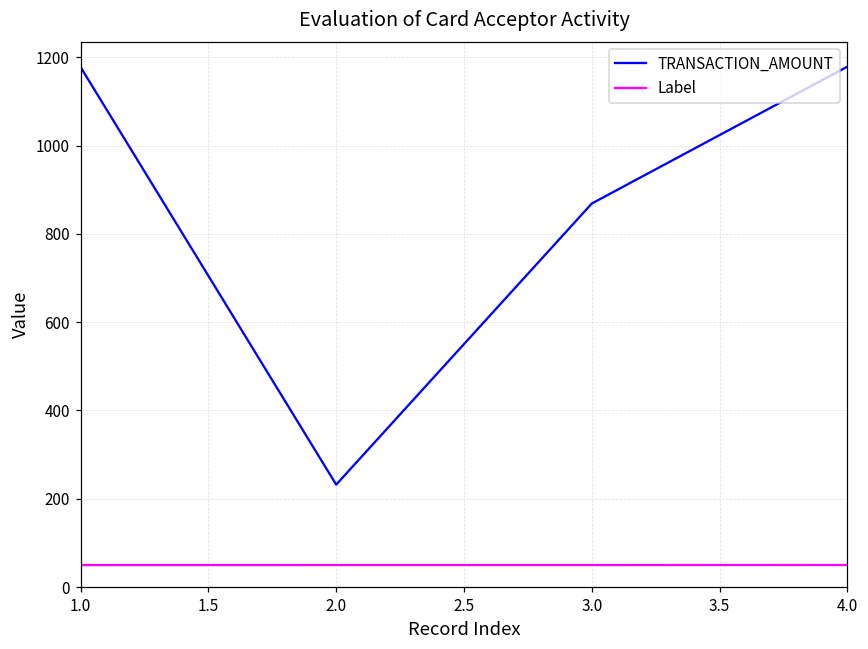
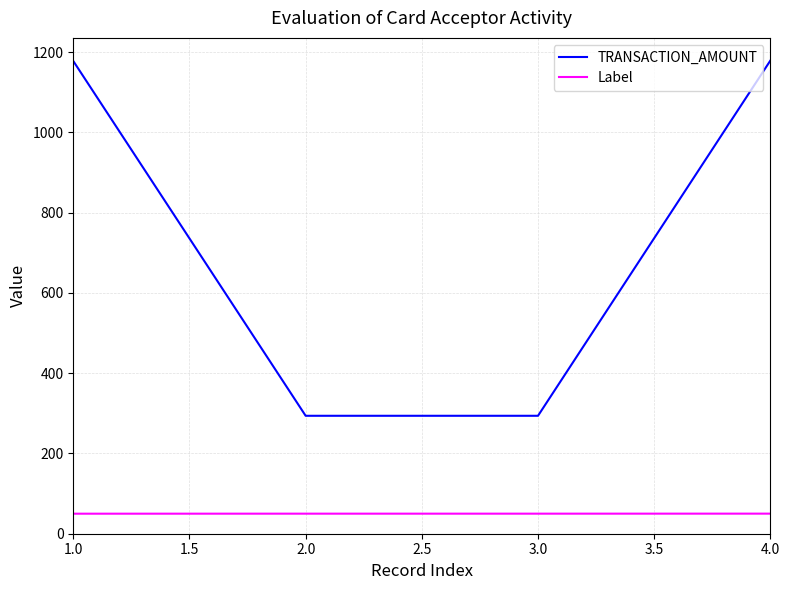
  {
    "TRANSACTION_AMOUNT": {
      "1.0": 1180,
-     "2.0": 230,
-     "3.0": 870,
+     "2.0": 290,
+     "3.0": 290,
      "4.0": 1180
    },
    "Label": {
      "1.0": 50,
      "2.0": 50,
      "3.0": 50,
      "4.0": 50
    }
  }
